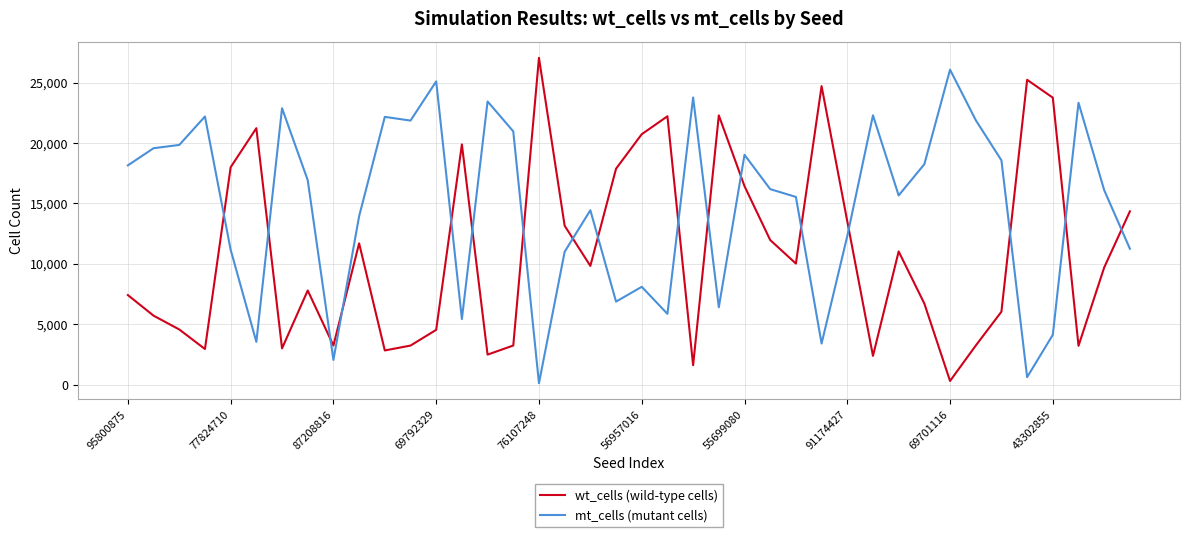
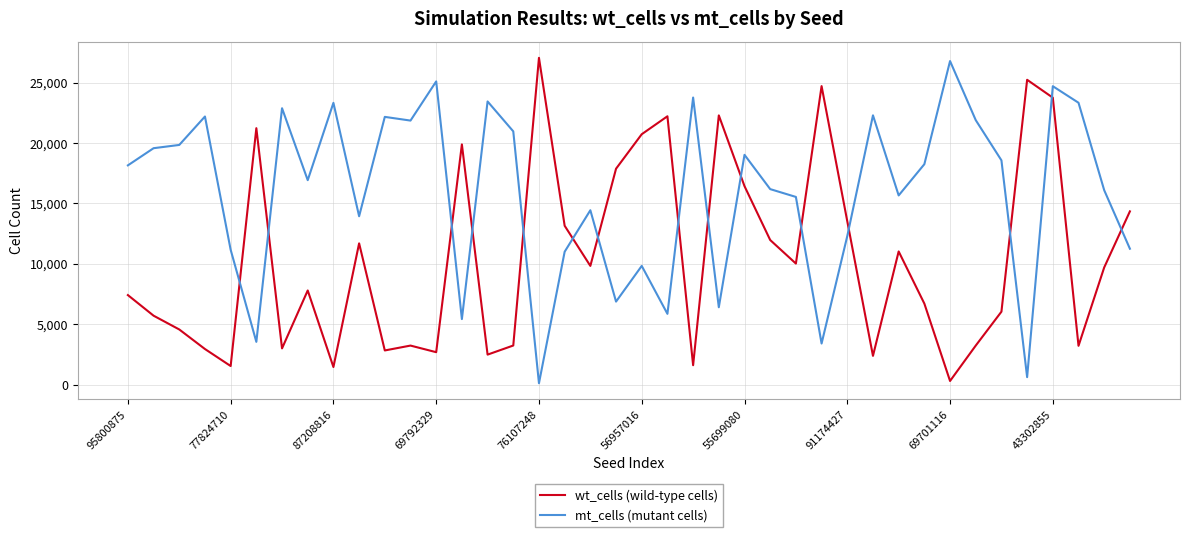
  {
    "wt_cells (wild-type cells)": {
      "95800875": "7,400",
-     "77824710": "18,000",
-     "87208816": "3,200",
-     "69792329": "4,500",
+     "77824710": "1,500",
+     "87208816": "1,500",
+     "69792329": "2,700",
      "76107248": "27,100",
      "56957016": "20,700",
      "55699080": "16,400",
      "91174427": "13,500",
      "69701116": "300",
      "43302855": "23,800"
    },
    "mt_cells (mutant cells)": {
      "95800875": "18,200",
      "77824710": "11,200",
-     "87208816": "2,000",
+     "87208816": "23,300",
      "69792329": "25,100",
      "76107248": "100",
-     "56957016": "8,100",
+     "56957016": "9,800",
      "55699080": "19,000",
      "91174427": "12,300",
-     "69701116": "26,100",
-     "43302855": "4,100"
+     "69701116": "26,800",
+     "43302855": "24,700"
    }
  }
